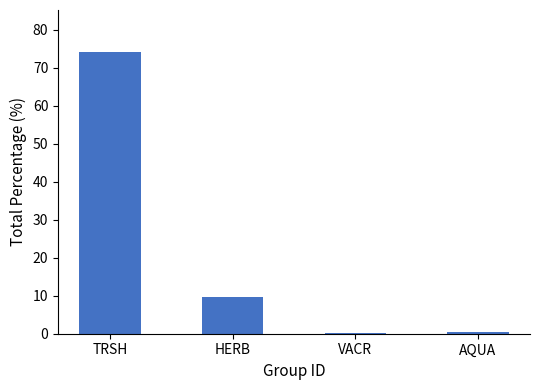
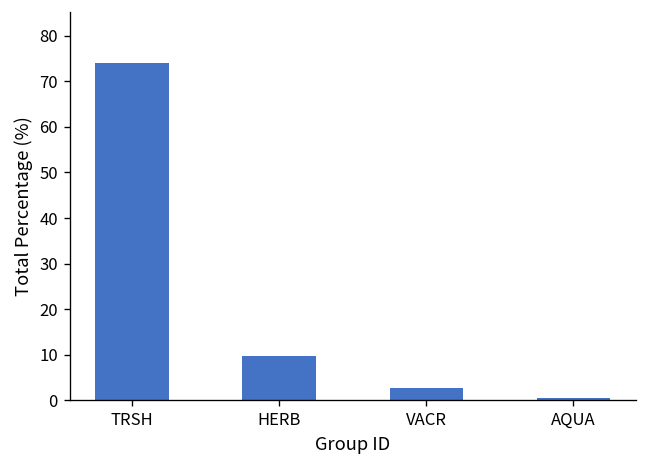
  {
    "TRSH": 74,
    "HERB": 10,
-   "VACR": 0
+   "VACR": 3
  }
